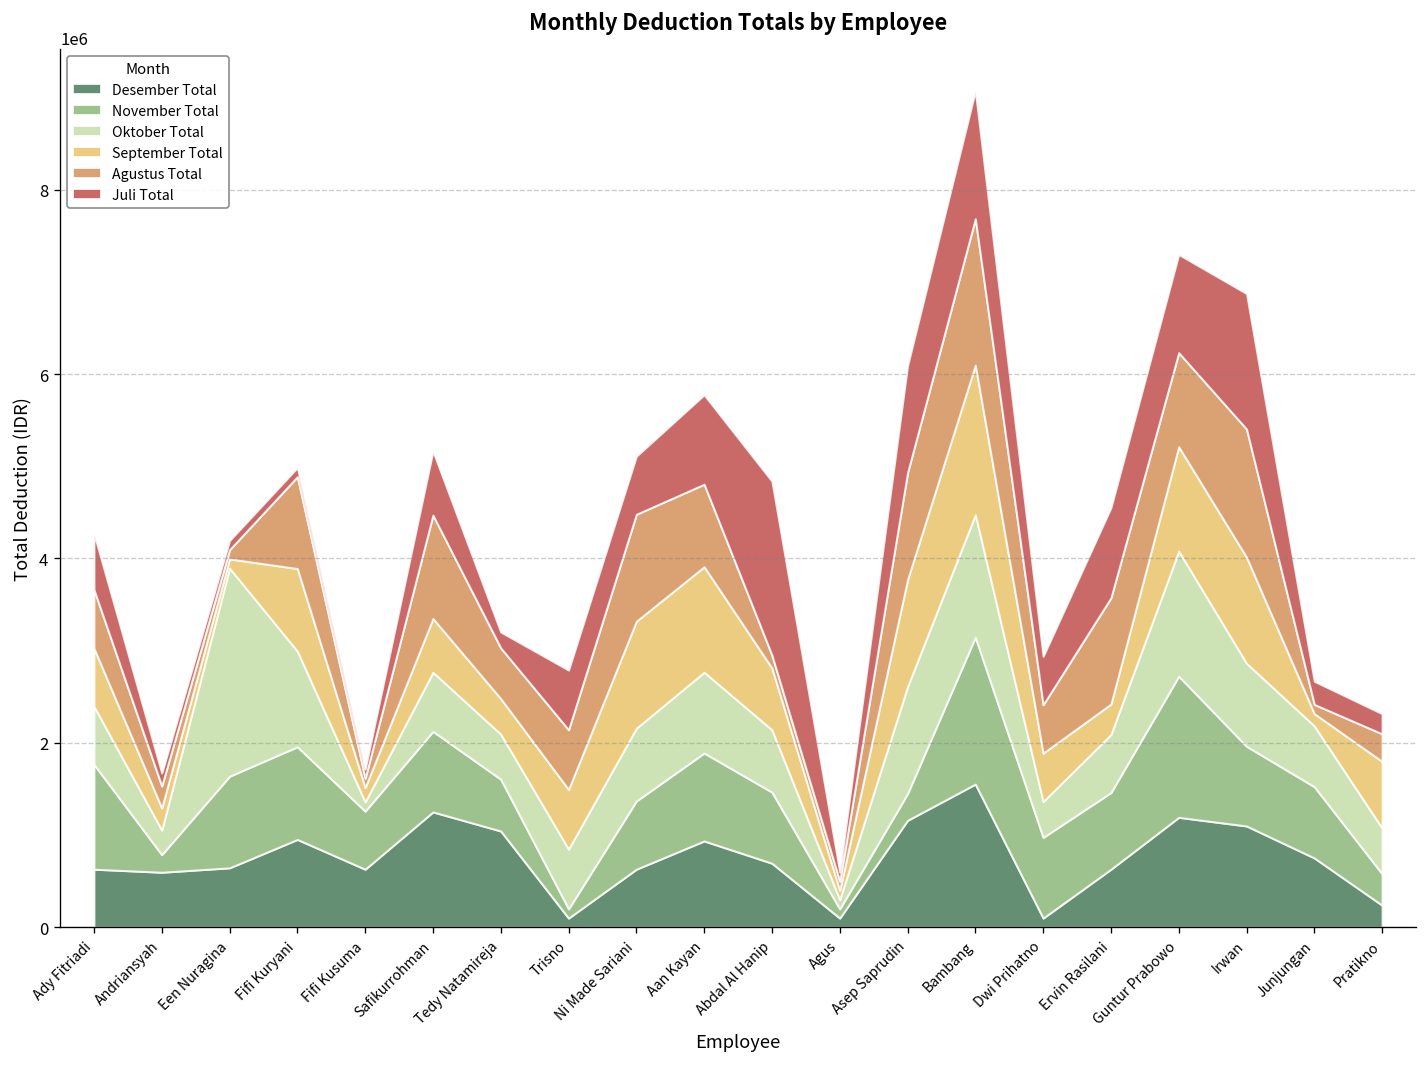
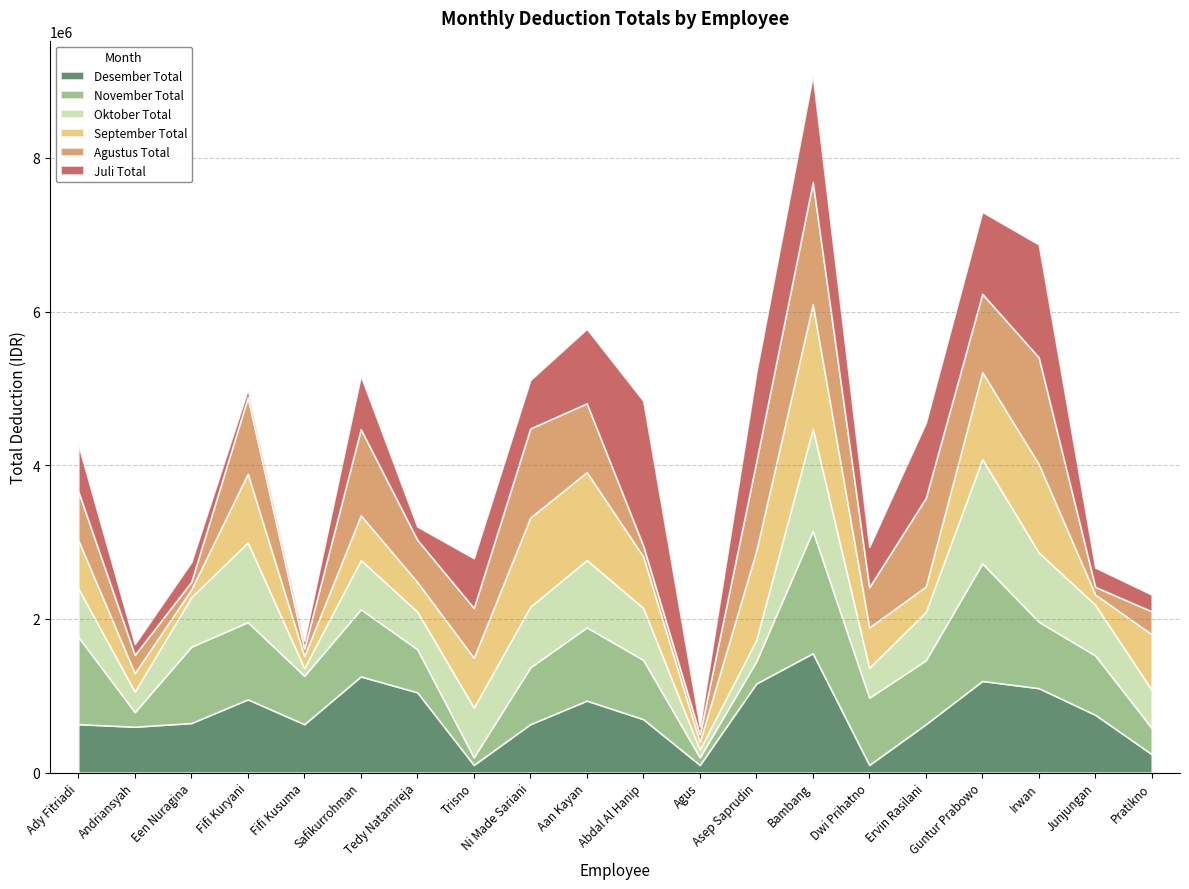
  {
    "Desember Total": {
      "Ady Fitriadi": 600000,
      "Andriansyah": 600000,
      "Een Nuragina": 600000,
      "Fifi Kuryani": 1000000,
      "Fifi Kusuma": 600000,
      "Safikurrohman": 1300000,
      "Tedy Natamireja": 1000000,
      "Trisno": 100000,
      "Ni Made Sariani": 600000,
      "Aan Kayan": 900000,
      "Abdal Al Hanip": 700000,
      "Agus": 100000,
      "Asep Saprudin": 1200000,
      "Bambang": 1600000,
      "Dwi Prihatno": 100000,
      "Ervin Rasilani": 600000,
      "Guntur Prabowo": 1200000,
      "Irwan": 1100000,
      "Junjungan": 800000,
      "Pratikno": 200000
    },
    "November Total": {
      "Ady Fitriadi": 1100000,
      "Andriansyah": 200000,
      "Een Nuragina": 1000000,
      "Fifi Kuryani": 1000000,
      "Fifi Kusuma": 600000,
      "Safikurrohman": 900000,
      "Tedy Natamireja": 600000,
      "Trisno": 100000,
      "Ni Made Sariani": 700000,
      "Aan Kayan": 1000000,
      "Abdal Al Hanip": 800000,
      "Agus": 100000,
      "Asep Saprudin": 300000,
      "Bambang": 1600000,
      "Dwi Prihatno": 900000,
      "Ervin Rasilani": 800000,
      "Guntur Prabowo": 1500000,
      "Irwan": 900000,
      "Junjungan": 800000,
      "Pratikno": 300000
    },
    "Oktober Total": {
      "Ady Fitriadi": 600000,
      "Andriansyah": 300000,
-     "Een Nuragina": 2300000,
+     "Een Nuragina": 600000,
      "Fifi Kuryani": 1000000,
      "Fifi Kusuma": 100000,
      "Safikurrohman": 600000,
      "Tedy Natamireja": 500000,
      "Trisno": 600000,
      "Ni Made Sariani": 800000,
      "Aan Kayan": 900000,
      "Abdal Al Hanip": 700000,
      "Agus": 100000,
-     "Asep Saprudin": 1200000,
+     "Asep Saprudin": 300000,
      "Bambang": 1300000,
      "Dwi Prihatno": 400000,
      "Ervin Rasilani": 600000,
      "Guntur Prabowo": 1400000,
      "Irwan": 900000,
      "Junjungan": 700000,
      "Pratikno": 500000
    },
    "Juli Total": {
      "Ady Fitriadi": 600000,
      "Andriansyah": 100000,
-     "Een Nuragina": 100000,
+     "Een Nuragina": 300000,
      "Fifi Kuryani": 100000,
      "Fifi Kusuma": 100000,
      "Safikurrohman": 700000,
      "Tedy Natamireja": 200000,
      "Trisno": 600000,
      "Ni Made Sariani": 600000,
      "Aan Kayan": 1000000,
      "Abdal Al Hanip": 1900000,
      "Agus": 100000,
      "Asep Saprudin": 1200000,
      "Bambang": 1400000,
      "Dwi Prihatno": 500000,
      "Ervin Rasilani": 1000000,
      "Guntur Prabowo": 1100000,
      "Irwan": 1500000,
      "Junjungan": 300000,
      "Pratikno": 200000
    }
  }
